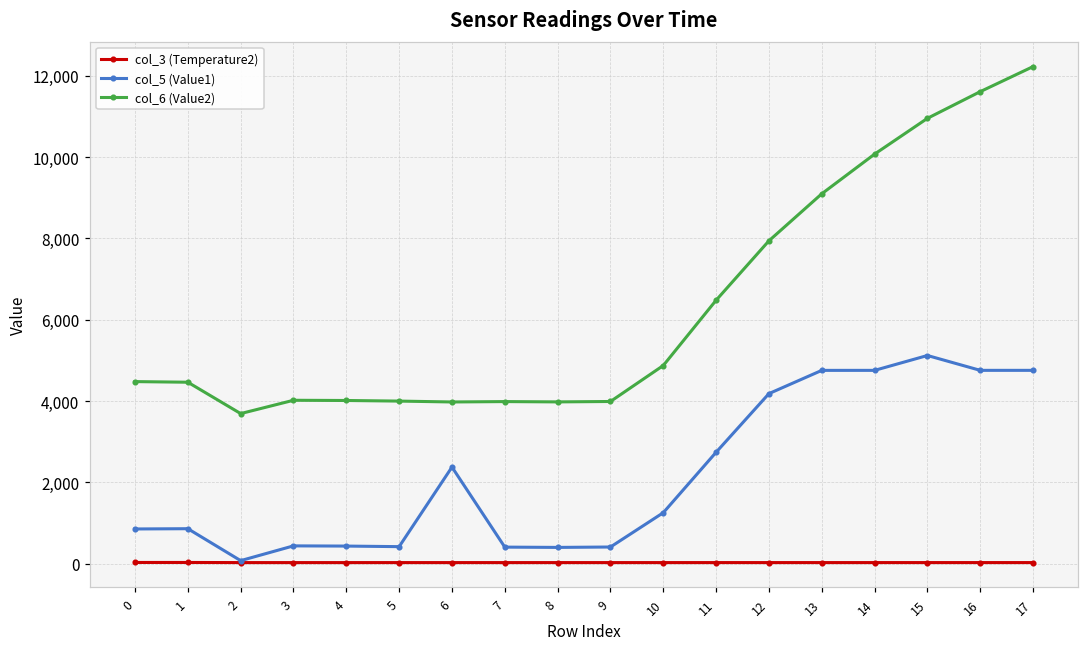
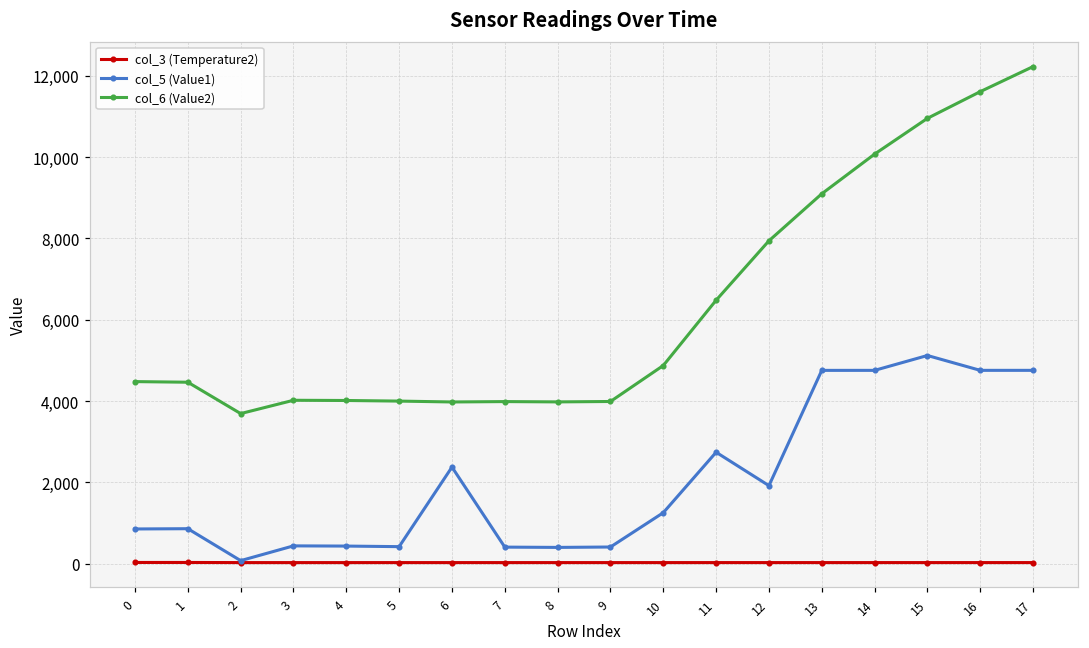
  {
    "col_3 (Temperature2)": {
      "0": "0",
      "1": "0",
      "3": "0",
      "4": "0",
      "5": "0",
      "6": "0",
      "7": "0",
      "8": "0",
      "9": "0",
      "10": "0",
      "11": "0",
      "12": "0",
      "13": "0",
      "14": "0",
      "15": "0",
      "16": "0",
      "17": "0"
    },
    "col_5 (Value1)": {
      "0": "900",
      "1": "900",
      "3": "400",
      "4": "400",
      "5": "400",
      "6": "2,400",
      "7": "400",
      "8": "400",
      "9": "400",
      "10": "1,300",
      "11": "2,700",
-     "12": "4,200",
+     "12": "1,900",
      "13": "4,800",
      "14": "4,800",
      "15": "5,100",
      "16": "4,800",
      "17": "4,800"
    },
    "col_6 (Value2)": {
      "0": "4,500",
      "1": "4,500",
      "2": "3,700",
      "3": "4,000",
      "4": "4,000",
      "5": "4,000",
      "6": "4,000",
      "7": "4,000",
      "8": "4,000",
      "9": "4,000",
      "10": "4,900",
      "11": "6,500",
      "12": "7,900",
      "13": "9,100",
      "14": "10,100",
      "15": "11,000",
      "16": "11,600",
      "17": "12,200"
    }
  }
